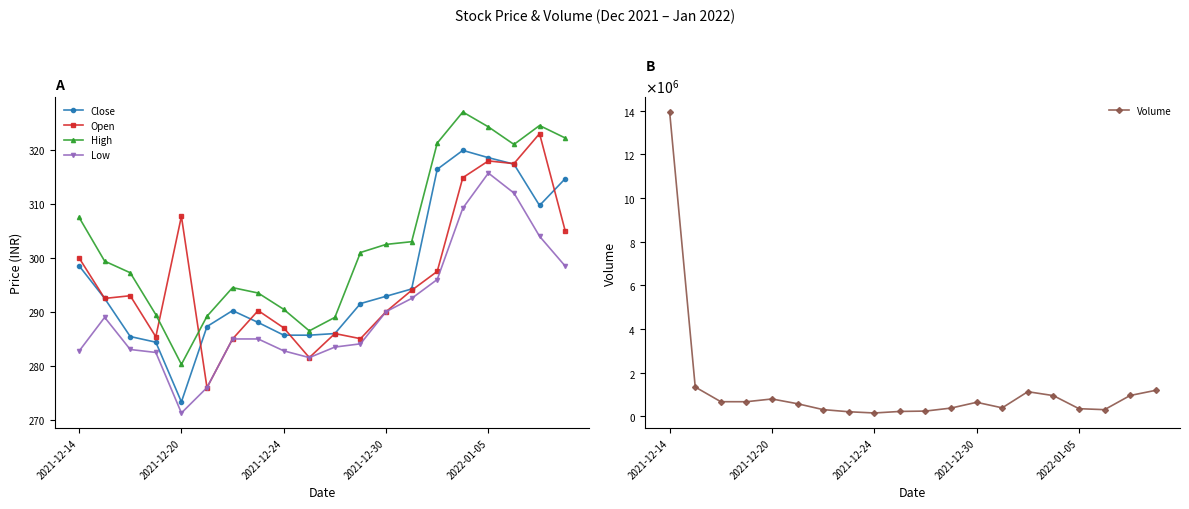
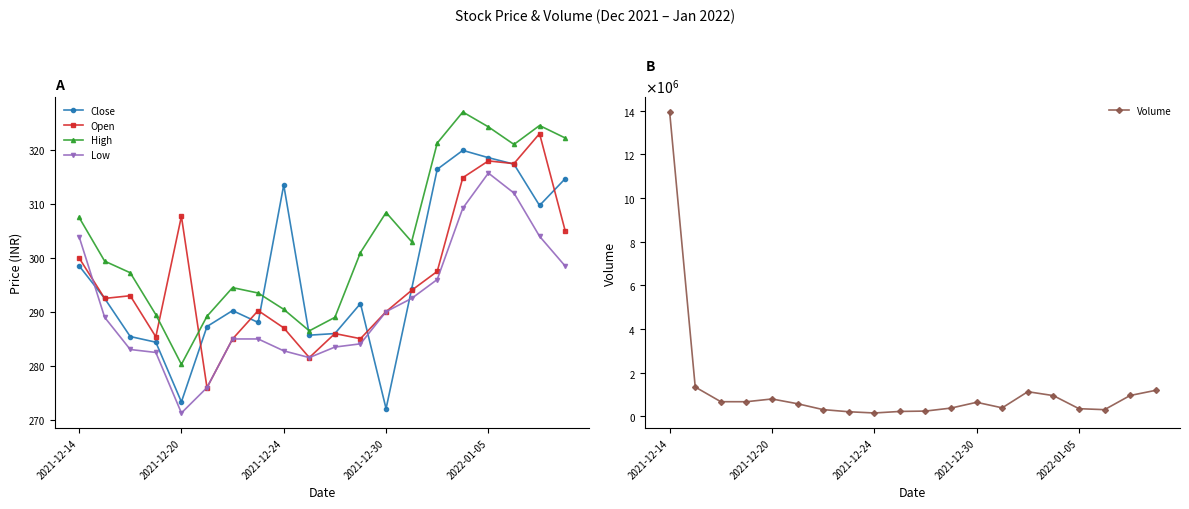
  {
    "A": {
      "Close": {
        "2021-12-14": 299,
        "2021-12-20": 273,
-       "2021-12-24": 286,
-       "2021-12-30": 293,
+       "2021-12-24": 314,
+       "2021-12-30": 272,
        "2022-01-05": 319
      },
      "Open": {
        "2021-12-14": 300,
        "2021-12-20": 308,
        "2021-12-24": 287,
        "2022-01-05": 318
      },
      "High": {
        "2021-12-14": 308,
        "2021-12-20": 280,
        "2021-12-24": 290,
-       "2021-12-30": 303,
+       "2021-12-30": 308,
        "2022-01-05": 324
      },
      "Low": {
-       "2021-12-14": 283,
+       "2021-12-14": 304,
        "2021-12-20": 271,
        "2021-12-24": 283,
        "2022-01-05": 316
      }
    },
    "B": {
      "2021-12-14": 13900000,
      "2021-12-20": 800000,
      "2021-12-24": 100000,
      "2021-12-30": 600000,
      "2022-01-05": 300000
    }
  }
